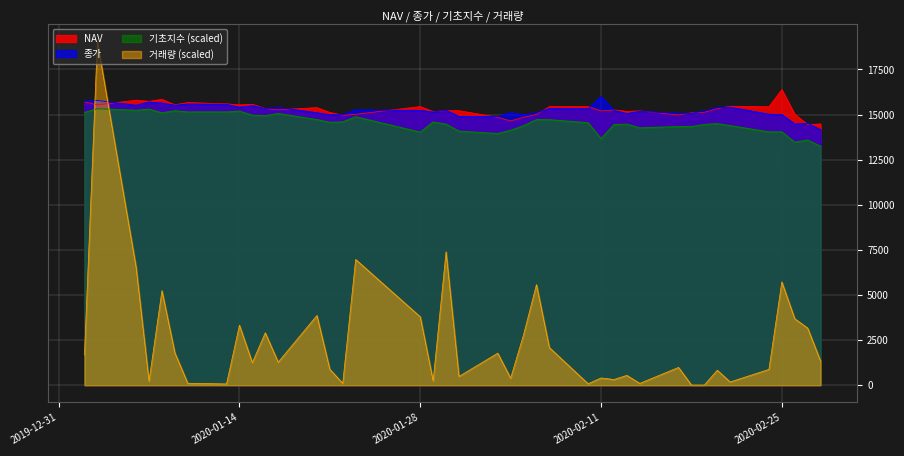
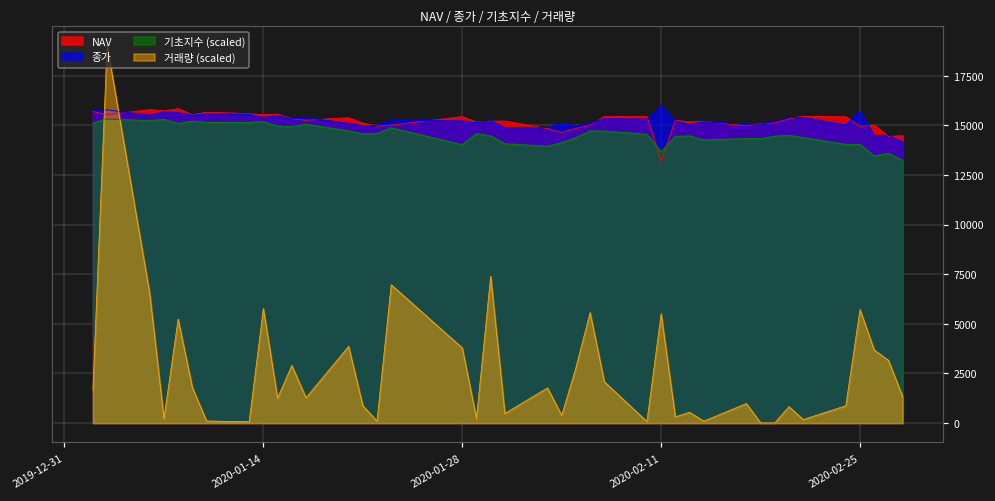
  {
    "NAV": {
      "2020-01-28": 15400,
-     "2020-02-11": 15200,
-     "2020-02-25": 16400
+     "2020-02-11": 13200,
+     "2020-02-25": 15000
    },
    "종가": {
      "2020-01-28": 15200,
      "2020-02-11": 16000,
-     "2020-02-25": 15000
+     "2020-02-25": 15700
    },
    "기초지수 (scaled)": {
      "2020-01-14": 15200,
      "2020-01-28": 14000,
      "2020-02-11": 13700,
      "2020-02-25": 14000
    },
    "거래량 (scaled)": {
-     "2020-01-14": 3300,
+     "2020-01-14": 5800,
      "2020-01-28": 3800,
-     "2020-02-11": 400,
+     "2020-02-11": 5500,
      "2020-02-25": 5700
    }
  }
